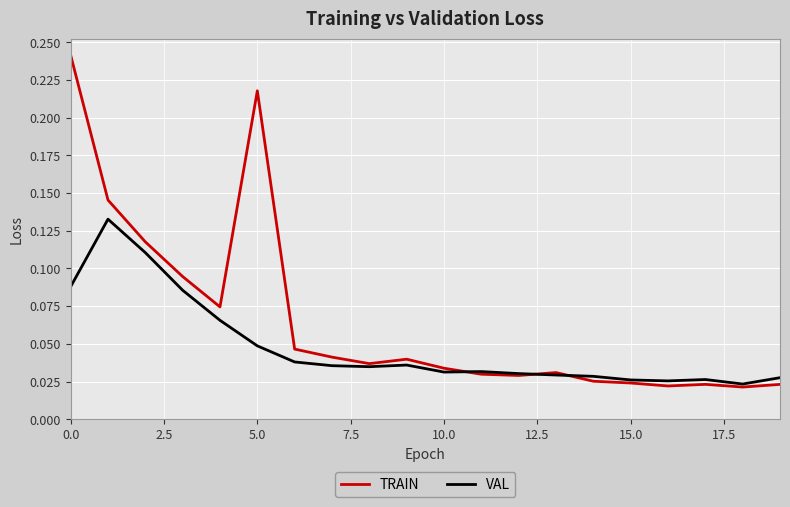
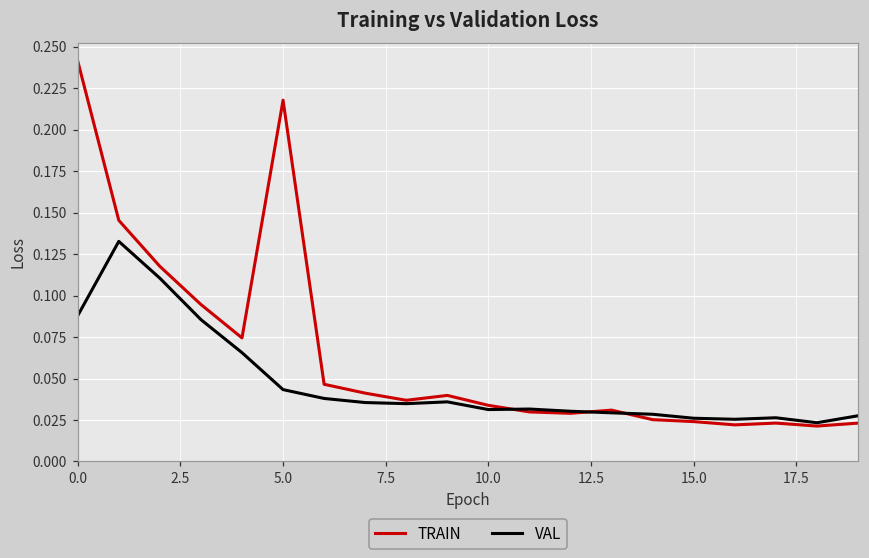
  {
    "TRAIN": {
      "0.0": 0.241,
      "5.0": 0.218,
      "10.0": 0.034,
      "15.0": 0.024
    },
    "VAL": {
      "0.0": 0.088,
-     "5.0": 0.049,
+     "5.0": 0.043,
      "10.0": 0.031,
      "15.0": 0.026
    }
  }
